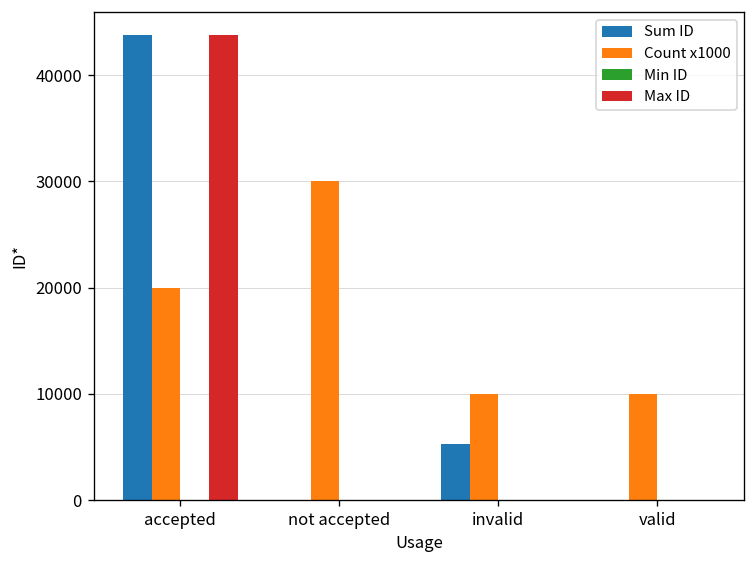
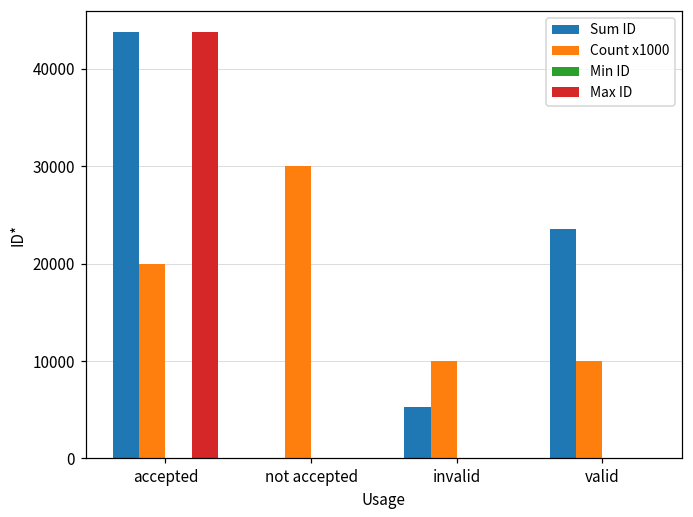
  {
    "Sum ID": {
      "accepted": 44000,
      "invalid": 5000,
-     "valid": 0
+     "valid": 24000
    },
    "Count x1000": {
      "accepted": 20000,
      "not accepted": 30000,
      "invalid": 10000,
      "valid": 10000
    },
    "Max ID": {
      "accepted": 44000
    }
  }
